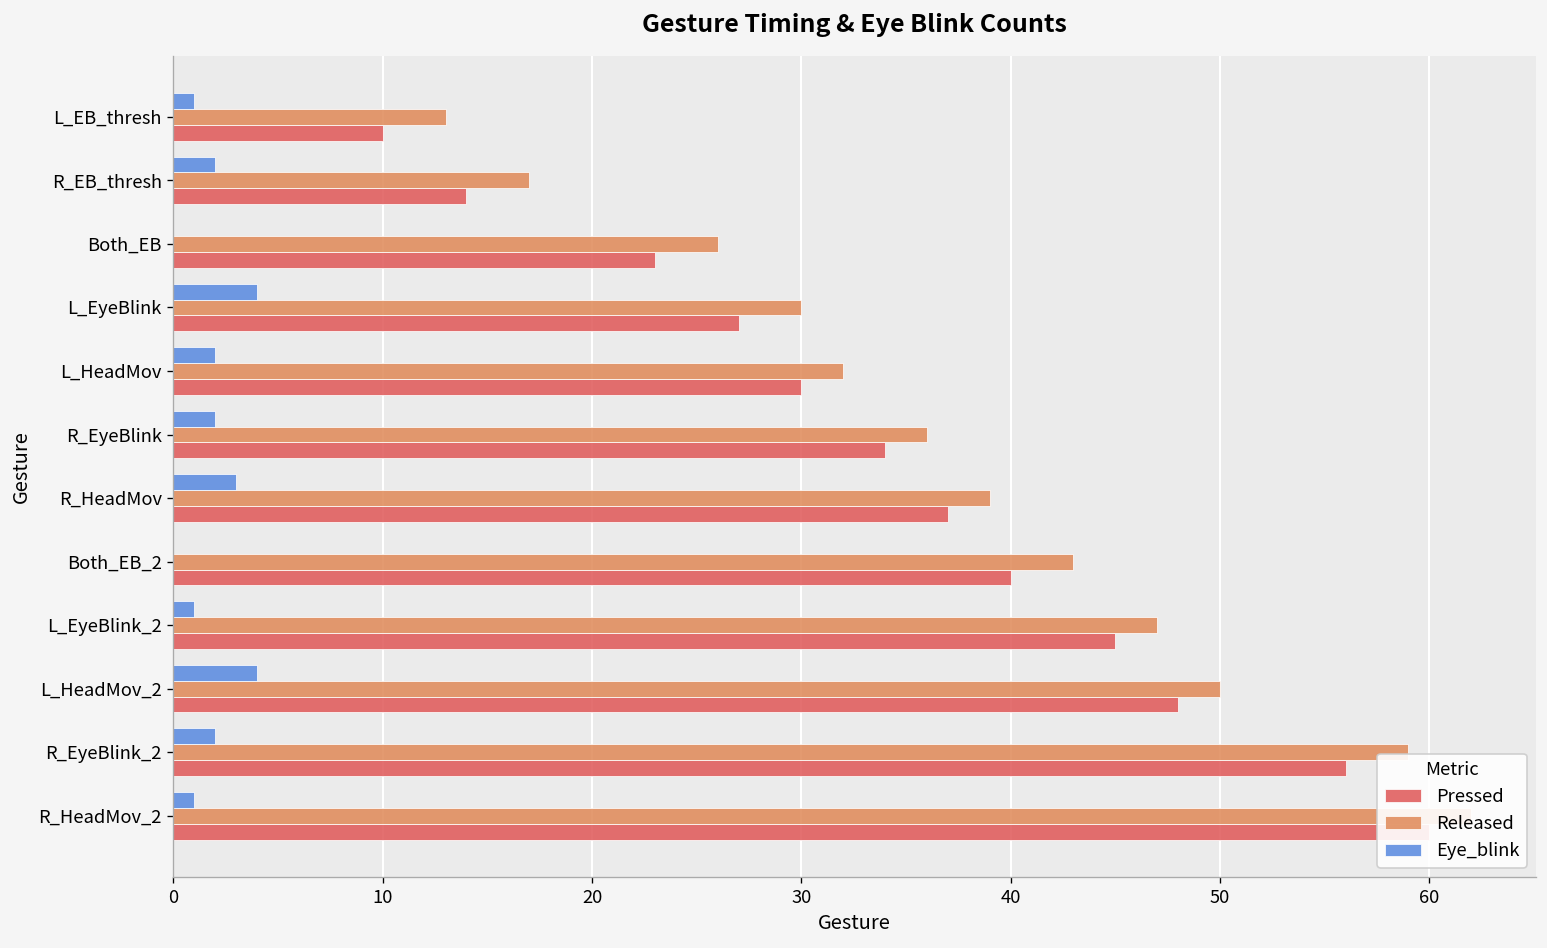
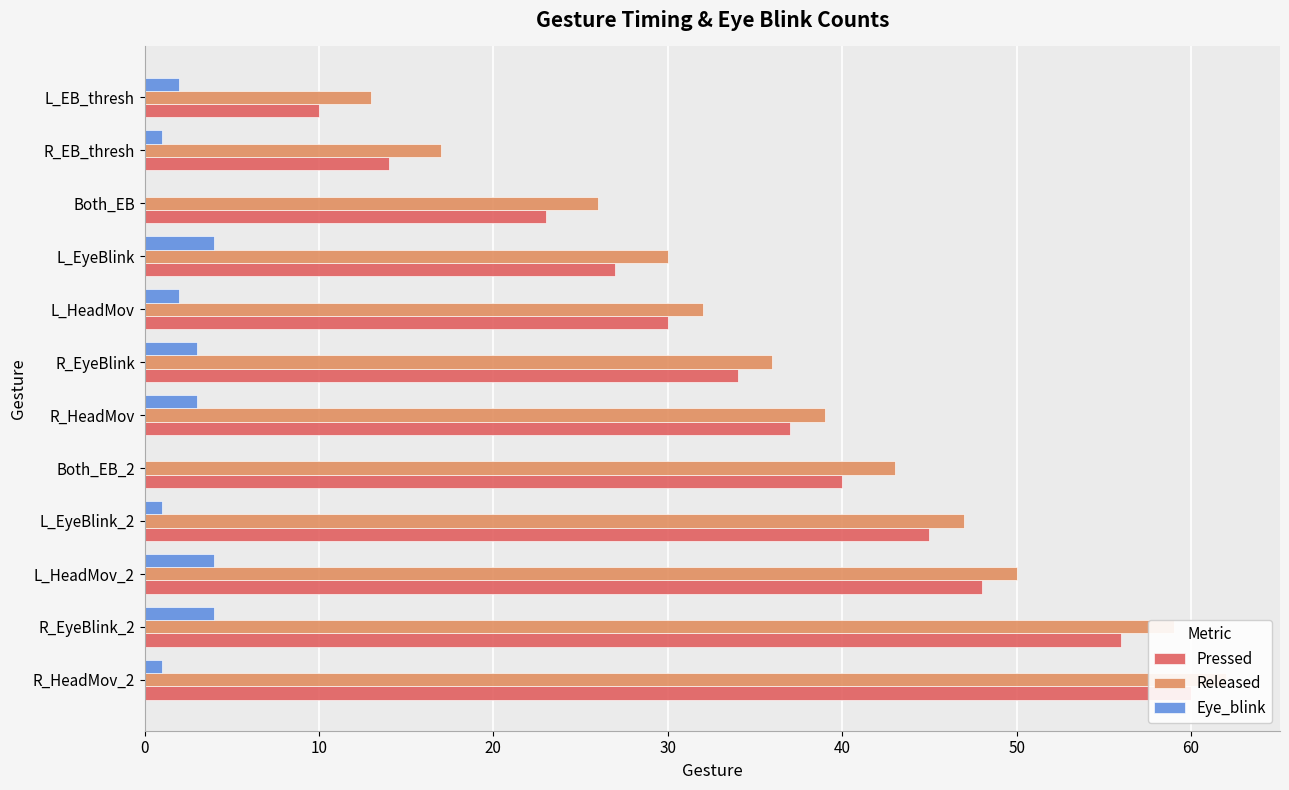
  {
    "Eye_blink": {
-     "L_EB_thresh": 1,
-     "R_EB_thresh": 2,
+     "L_EB_thresh": 2,
+     "R_EB_thresh": 1,
      "Both_EB": 0,
      "L_EyeBlink": 4,
      "L_HeadMov": 2,
-     "R_EyeBlink": 2,
+     "R_EyeBlink": 3,
      "R_HeadMov": 3,
      "Both_EB_2": 0,
      "L_EyeBlink_2": 1,
      "L_HeadMov_2": 4,
-     "R_EyeBlink_2": 2,
+     "R_EyeBlink_2": 4,
      "R_HeadMov_2": 1
    }
  }
